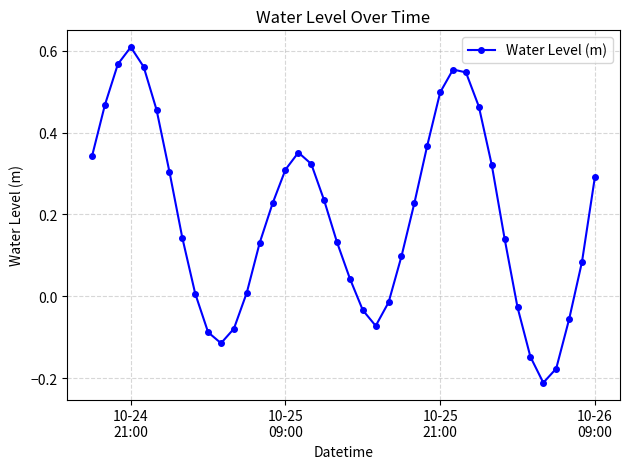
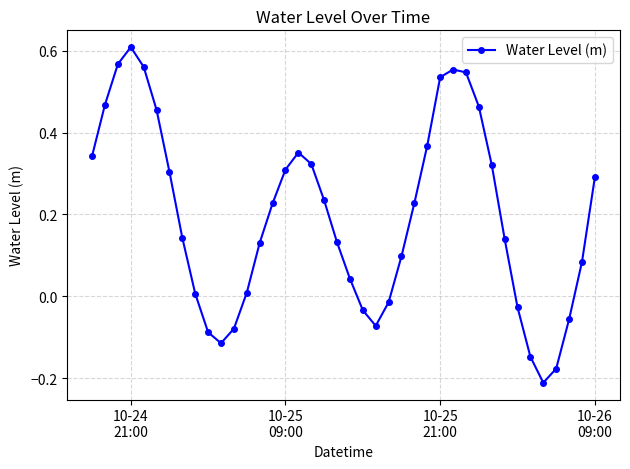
  {
    "10-24 21:00": 0.61,
    "10-25 09:00": 0.31,
-   "10-25 21:00": 0.50,
+   "10-25 21:00": 0.54,
    "10-26 09:00": 0.29
  }
